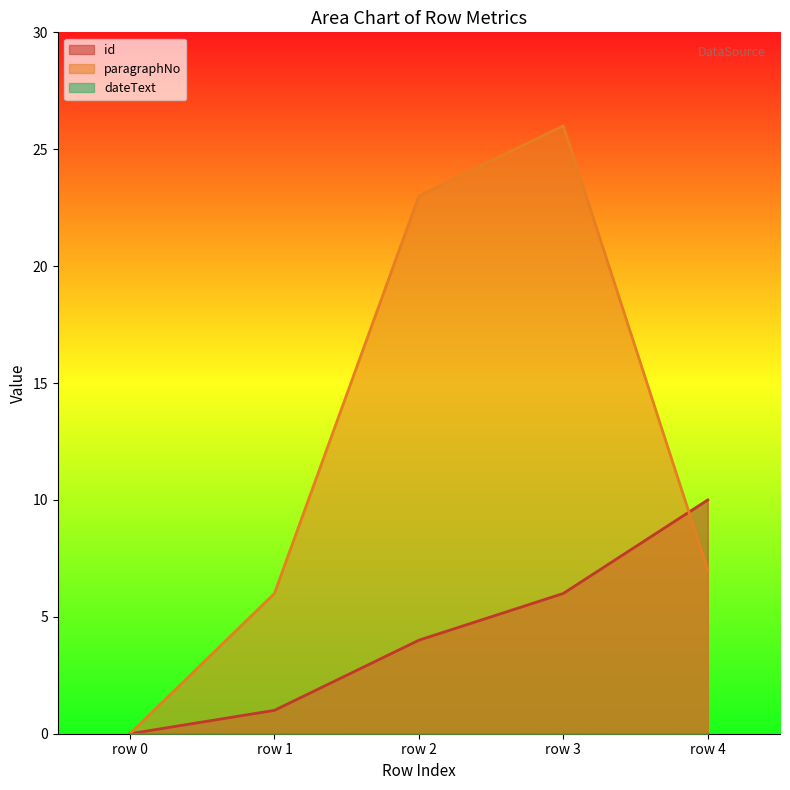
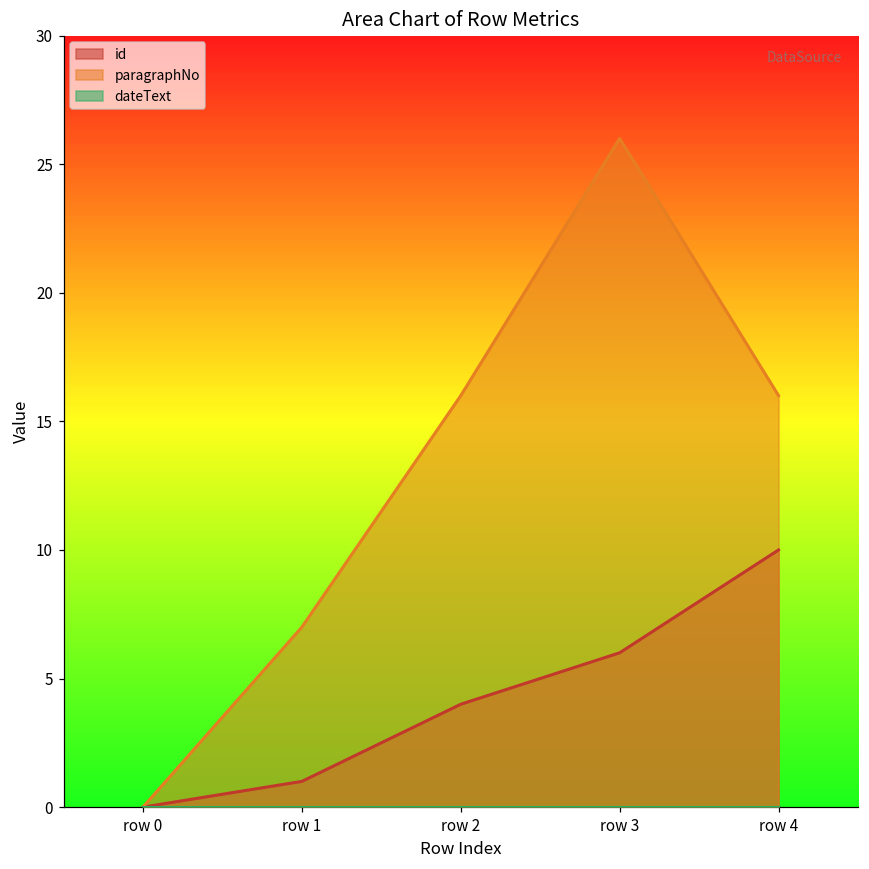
  {
    "id": {
      "row 1": 1,
      "row 2": 4,
      "row 3": 6,
      "row 4": 10
    },
    "paragraphNo": {
-     "row 1": 6,
-     "row 2": 23,
+     "row 1": 7,
+     "row 2": 16,
      "row 3": 26,
-     "row 4": 7
+     "row 4": 16
    },
    "dateText": {
      "row 1": 0,
      "row 2": 0,
      "row 3": 0,
      "row 4": 0
    }
  }
